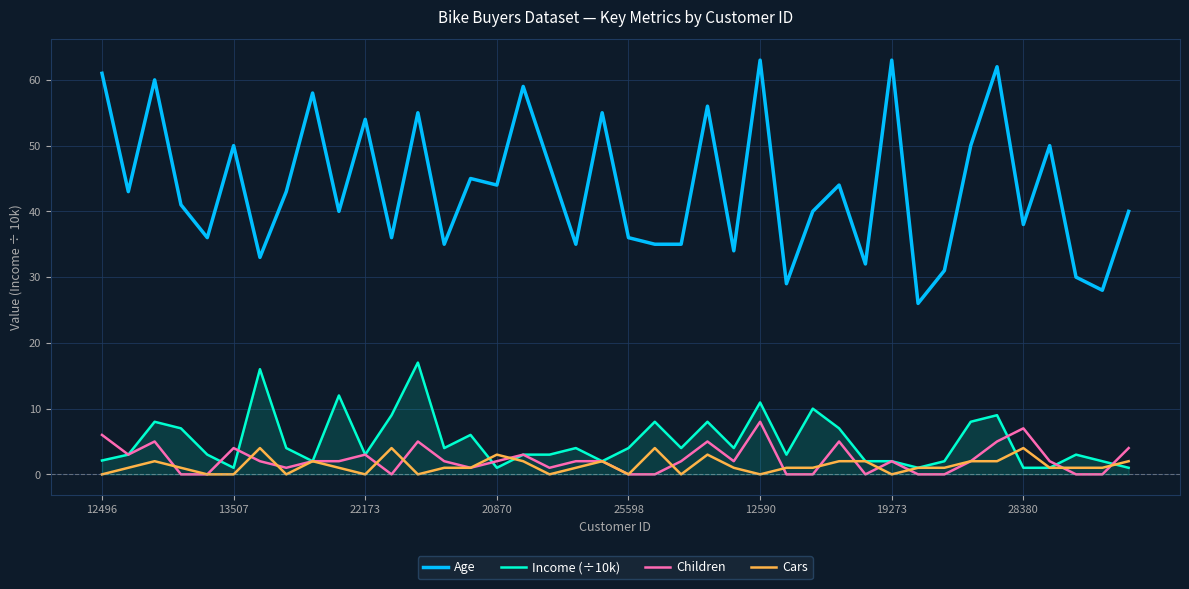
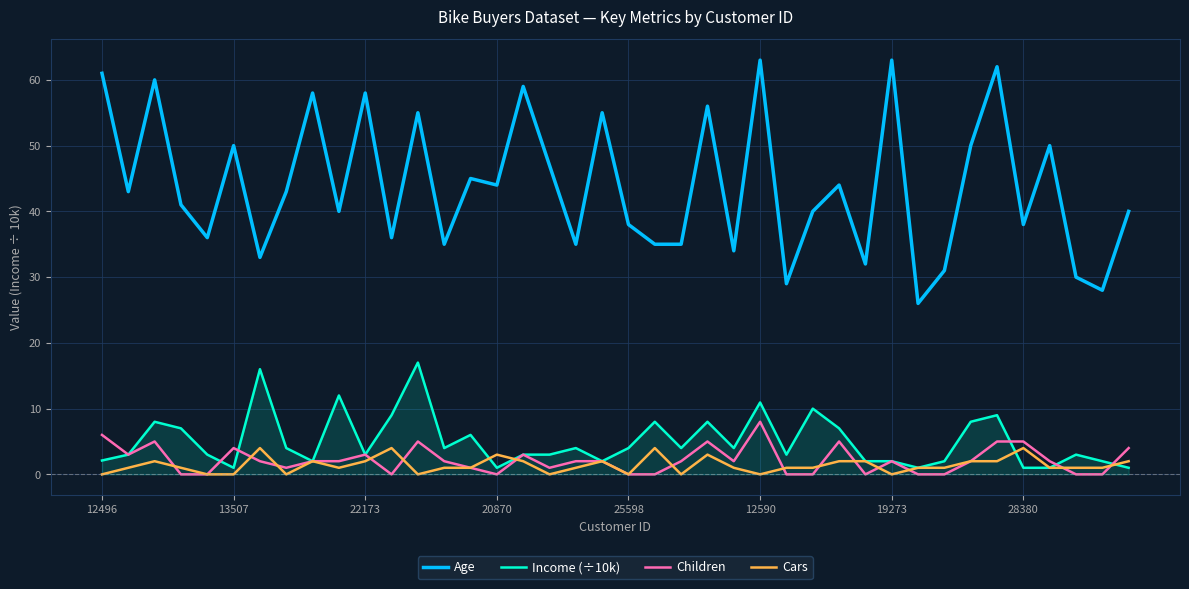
  {
    "Age": {
      "12496": 61,
      "13507": 50,
-     "22173": 54,
+     "22173": 58,
      "20870": 44,
-     "25598": 36,
+     "25598": 38,
      "12590": 63,
      "19273": 63,
      "28380": 38
    },
    "Income (÷10k)": {
      "12496": 2,
      "13507": 1,
      "20870": 1,
      "25598": 4,
      "12590": 11,
      "28380": 1
    },
    "Children": {
      "12496": 6,
      "13507": 4,
-     "20870": 2,
+     "20870": 0,
      "12590": 8,
-     "28380": 7
+     "28380": 5
    },
    "Cars": {
      "12496": 0,
      "13507": 0,
-     "22173": 0,
+     "22173": 2,
      "20870": 3,
      "12590": 0,
      "19273": 0,
      "28380": 4
    }
  }
